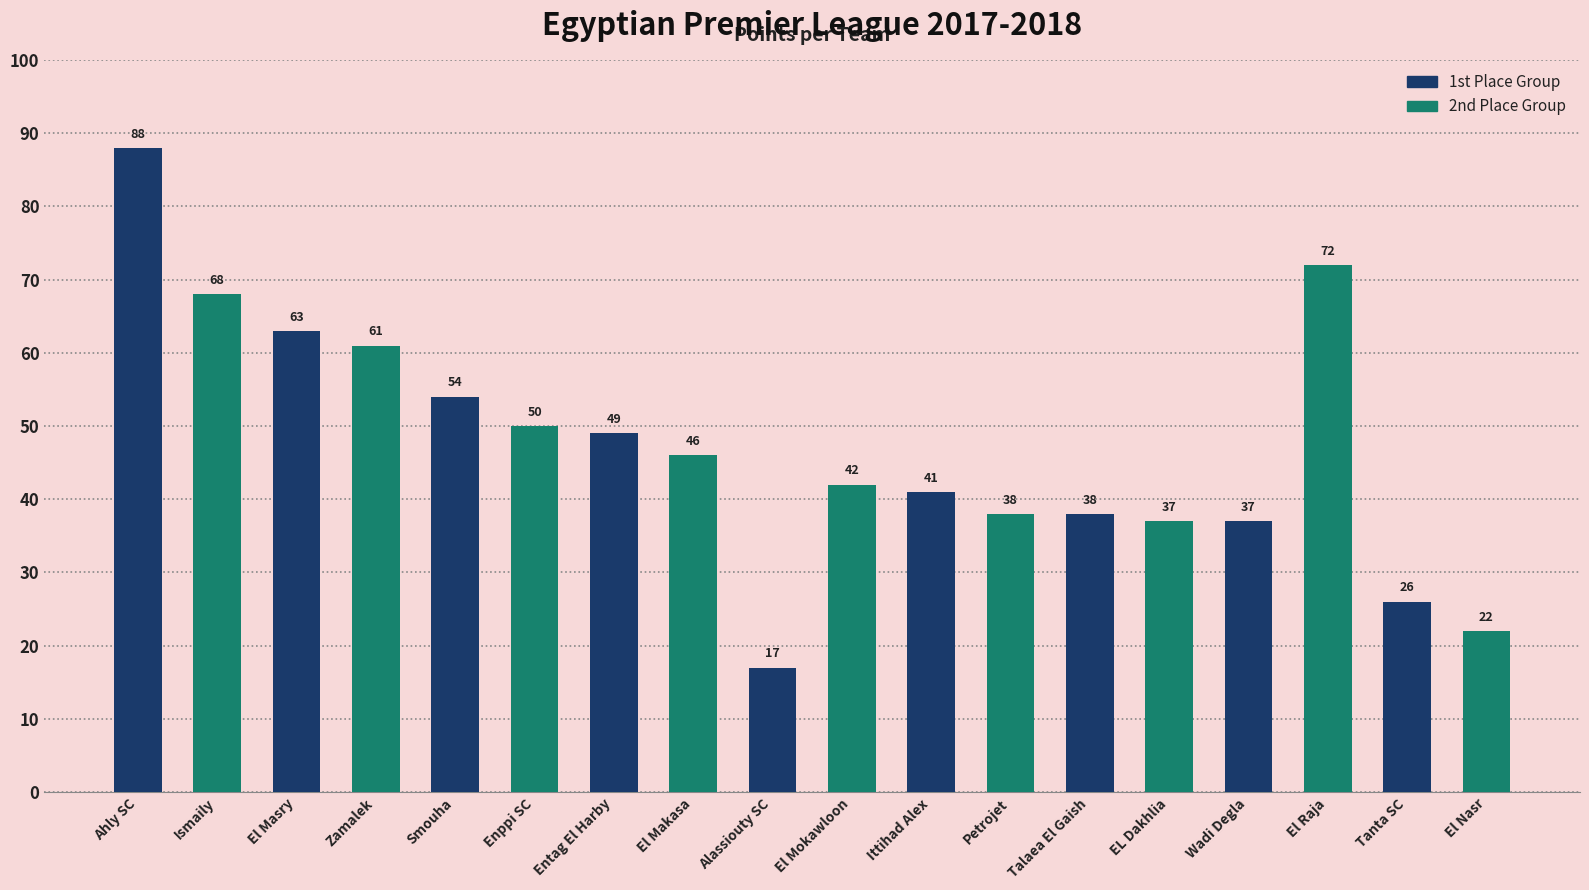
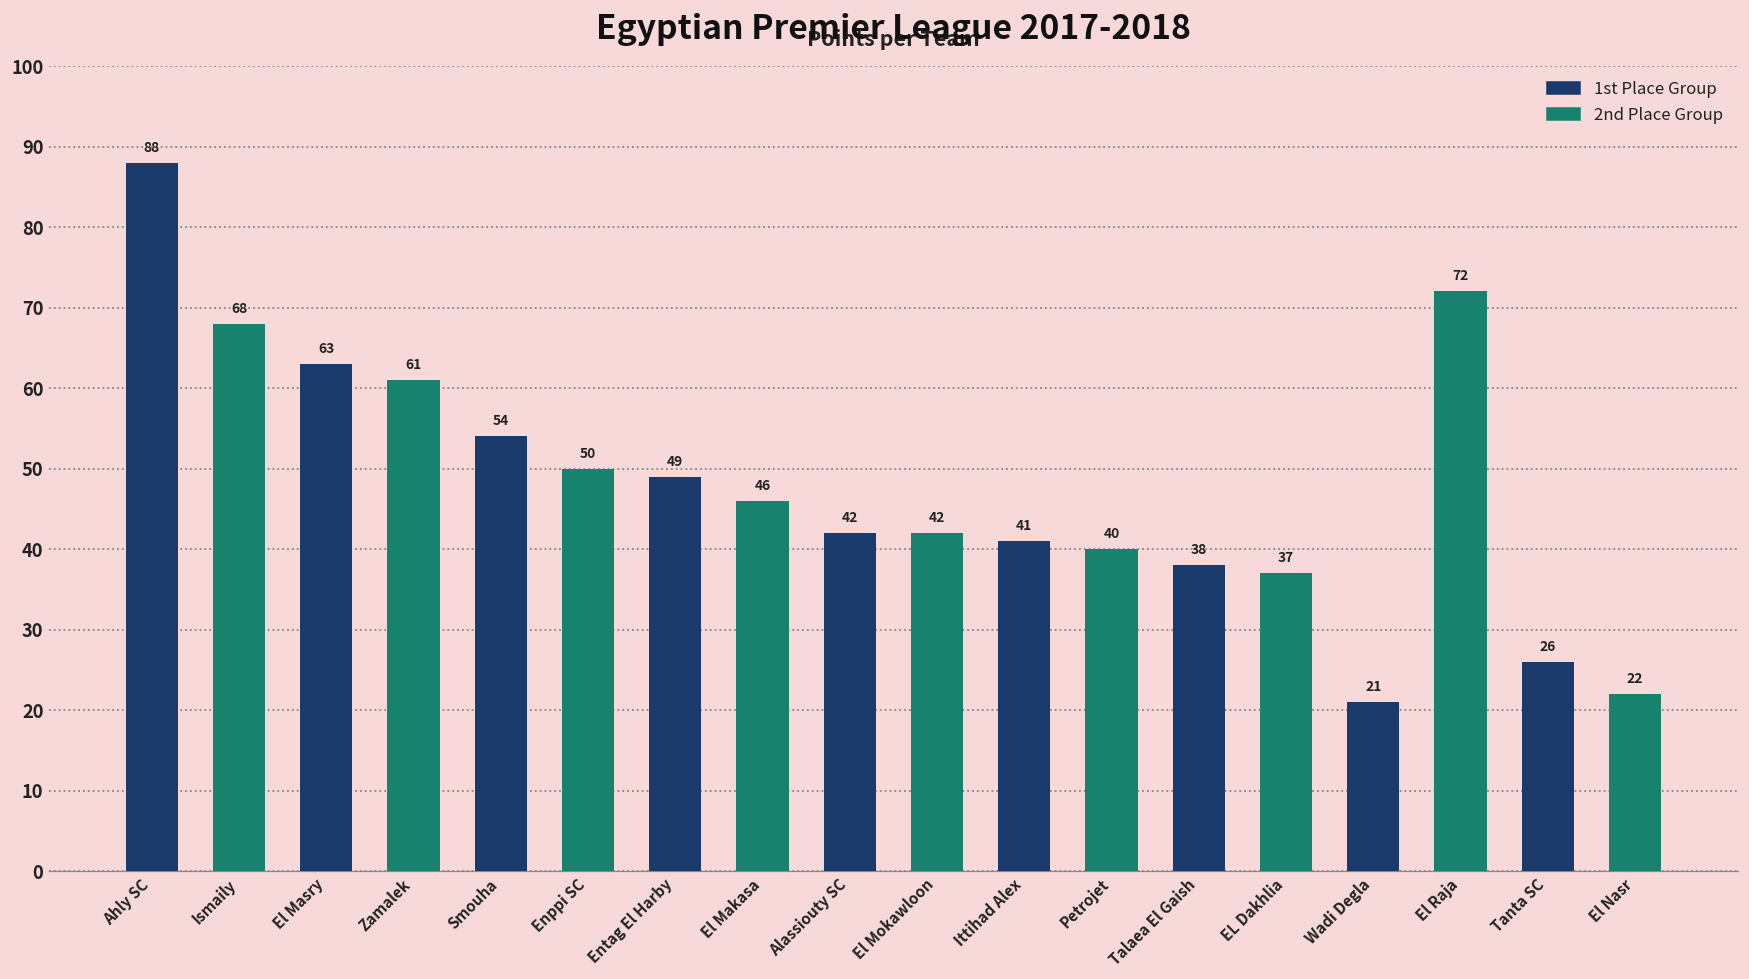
  {
    "Ahly SC": 88,
    "Ismaily": 68,
    "El Masry": 63,
    "Zamalek": 61,
    "Smouha": 54,
    "Enppi SC": 50,
    "Entag El Harby": 49,
    "El Makasa": 46,
-   "Alassiouty SC": 17,
+   "Alassiouty SC": 42,
    "El Mokawloon": 42,
    "Ittihad Alex": 41,
-   "Petrojet": 38,
+   "Petrojet": 40,
    "Talaea El Gaish": 38,
    "EL Dakhlia": 37,
-   "Wadi Degla": 37,
+   "Wadi Degla": 21,
    "El Raja": 72,
    "Tanta SC": 26,
    "El Nasr": 22
  }
